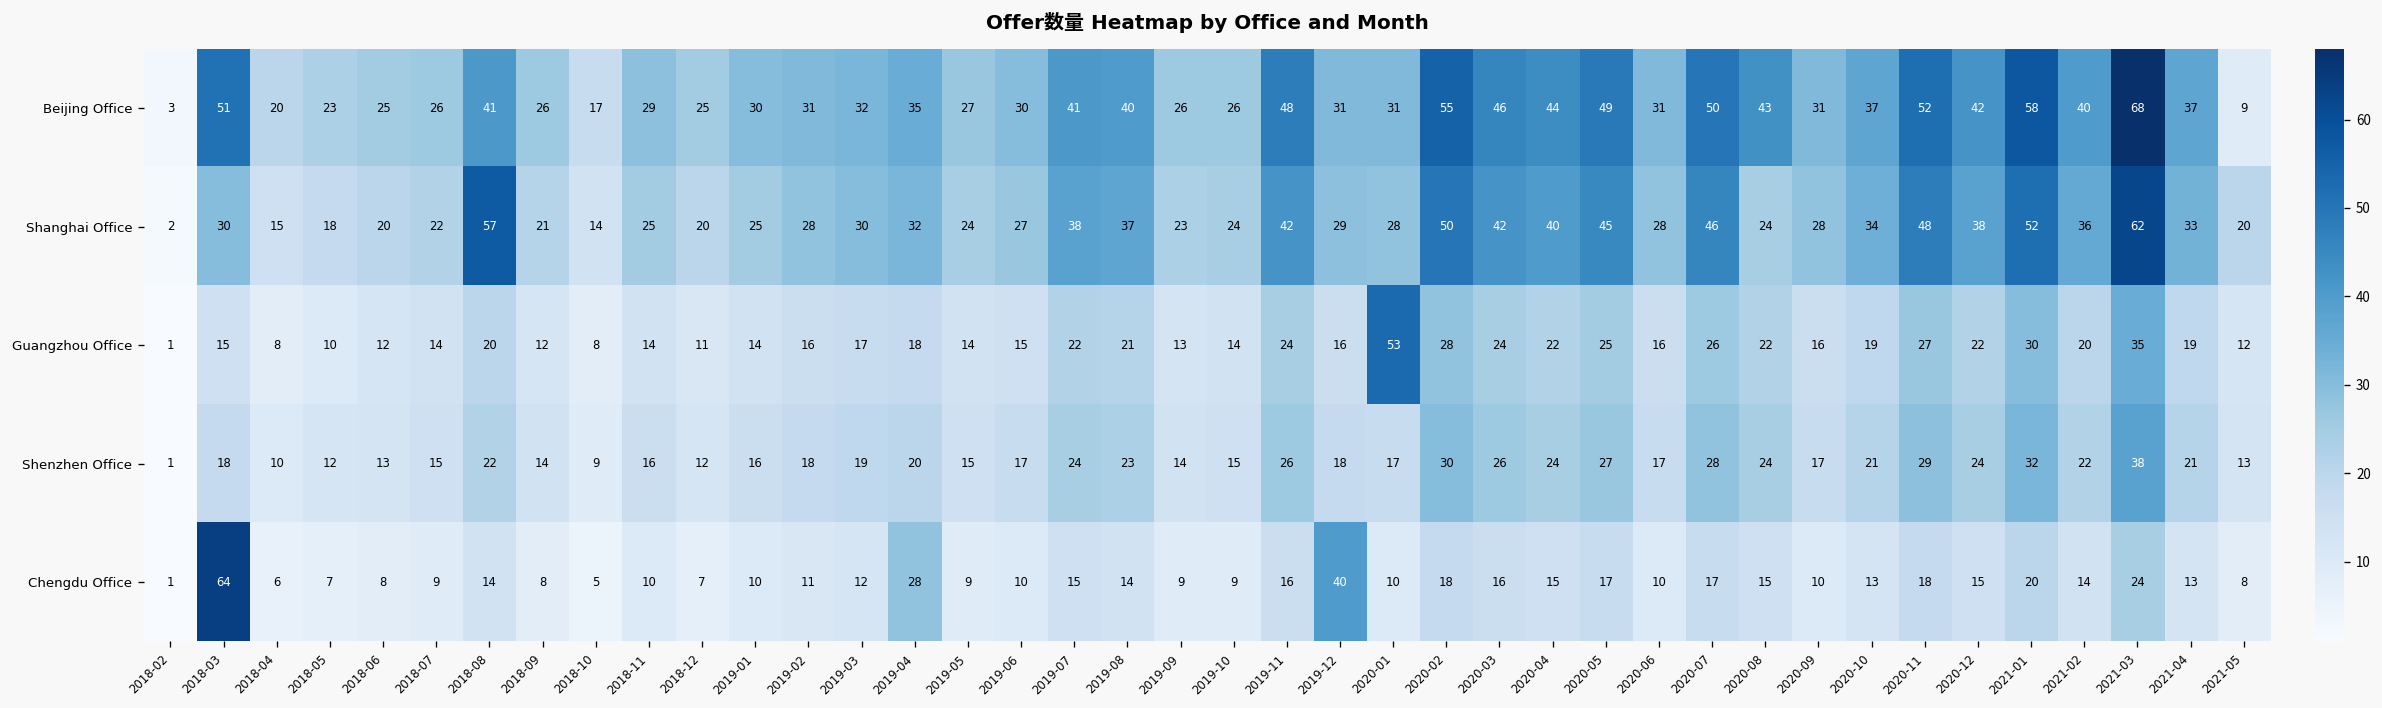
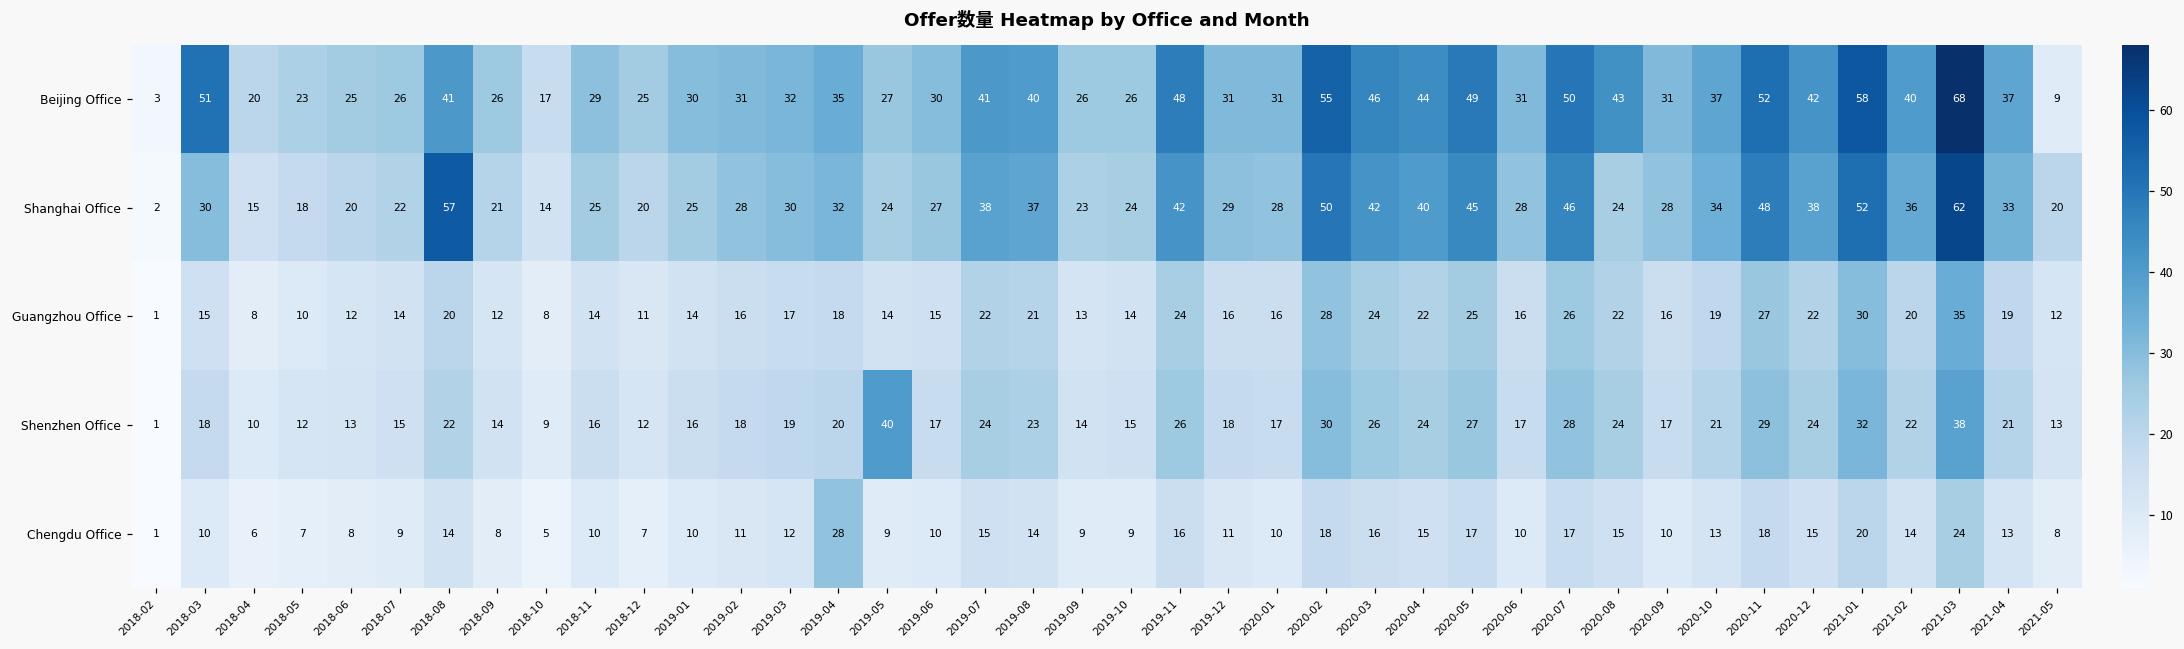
  {
    "Beijing Office": {
      "2018-02": 3,
      "2018-03": 51,
      "2018-04": 20,
      "2018-05": 23,
      "2018-06": 25,
      "2018-07": 26,
      "2018-08": 41,
      "2018-09": 26,
      "2018-10": 17,
      "2018-11": 29,
      "2018-12": 25,
      "2019-01": 30,
      "2019-02": 31,
      "2019-03": 32,
      "2019-04": 35,
      "2019-05": 27,
      "2019-06": 30,
      "2019-07": 41,
      "2019-08": 40,
      "2019-09": 26,
      "2019-10": 26,
      "2019-11": 48,
      "2019-12": 31,
      "2020-01": 31,
      "2020-02": 55,
      "2020-03": 46,
      "2020-04": 44,
      "2020-05": 49,
      "2020-06": 31,
      "2020-07": 50,
      "2020-08": 43,
      "2020-09": 31,
      "2020-10": 37,
      "2020-11": 52,
      "2020-12": 42,
      "2021-01": 58,
      "2021-02": 40,
      "2021-03": 68,
      "2021-04": 37,
      "2021-05": 9
    },
    "Shanghai Office": {
      "2018-02": 2,
      "2018-03": 30,
      "2018-04": 15,
      "2018-05": 18,
      "2018-06": 20,
      "2018-07": 22,
      "2018-08": 57,
      "2018-09": 21,
      "2018-10": 14,
      "2018-11": 25,
      "2018-12": 20,
      "2019-01": 25,
      "2019-02": 28,
      "2019-03": 30,
      "2019-04": 32,
      "2019-05": 24,
      "2019-06": 27,
      "2019-07": 38,
      "2019-08": 37,
      "2019-09": 23,
      "2019-10": 24,
      "2019-11": 42,
      "2019-12": 29,
      "2020-01": 28,
      "2020-02": 50,
      "2020-03": 42,
      "2020-04": 40,
      "2020-05": 45,
      "2020-06": 28,
      "2020-07": 46,
      "2020-08": 24,
      "2020-09": 28,
      "2020-10": 34,
      "2020-11": 48,
      "2020-12": 38,
      "2021-01": 52,
      "2021-02": 36,
      "2021-03": 62,
      "2021-04": 33,
      "2021-05": 20
    },
    "Guangzhou Office": {
      "2018-02": 1,
      "2018-03": 15,
      "2018-04": 8,
      "2018-05": 10,
      "2018-06": 12,
      "2018-07": 14,
      "2018-08": 20,
      "2018-09": 12,
      "2018-10": 8,
      "2018-11": 14,
      "2018-12": 11,
      "2019-01": 14,
      "2019-02": 16,
      "2019-03": 17,
      "2019-04": 18,
      "2019-05": 14,
      "2019-06": 15,
      "2019-07": 22,
      "2019-08": 21,
      "2019-09": 13,
      "2019-10": 14,
      "2019-11": 24,
      "2019-12": 16,
-     "2020-01": 53,
+     "2020-01": 16,
      "2020-02": 28,
      "2020-03": 24,
      "2020-04": 22,
      "2020-05": 25,
      "2020-06": 16,
      "2020-07": 26,
      "2020-08": 22,
      "2020-09": 16,
      "2020-10": 19,
      "2020-11": 27,
      "2020-12": 22,
      "2021-01": 30,
      "2021-02": 20,
      "2021-03": 35,
      "2021-04": 19,
      "2021-05": 12
    },
    "Shenzhen Office": {
      "2018-02": 1,
      "2018-03": 18,
      "2018-04": 10,
      "2018-05": 12,
      "2018-06": 13,
      "2018-07": 15,
      "2018-08": 22,
      "2018-09": 14,
      "2018-10": 9,
      "2018-11": 16,
      "2018-12": 12,
      "2019-01": 16,
      "2019-02": 18,
      "2019-03": 19,
      "2019-04": 20,
-     "2019-05": 15,
+     "2019-05": 40,
      "2019-06": 17,
      "2019-07": 24,
      "2019-08": 23,
      "2019-09": 14,
      "2019-10": 15,
      "2019-11": 26,
      "2019-12": 18,
      "2020-01": 17,
      "2020-02": 30,
      "2020-03": 26,
      "2020-04": 24,
      "2020-05": 27,
      "2020-06": 17,
      "2020-07": 28,
      "2020-08": 24,
      "2020-09": 17,
      "2020-10": 21,
      "2020-11": 29,
      "2020-12": 24,
      "2021-01": 32,
      "2021-02": 22,
      "2021-03": 38,
      "2021-04": 21,
      "2021-05": 13
    },
    "Chengdu Office": {
      "2018-02": 1,
-     "2018-03": 64,
+     "2018-03": 10,
      "2018-04": 6,
      "2018-05": 7,
      "2018-06": 8,
      "2018-07": 9,
      "2018-08": 14,
      "2018-09": 8,
      "2018-10": 5,
      "2018-11": 10,
      "2018-12": 7,
      "2019-01": 10,
      "2019-02": 11,
      "2019-03": 12,
      "2019-04": 28,
      "2019-05": 9,
      "2019-06": 10,
      "2019-07": 15,
      "2019-08": 14,
      "2019-09": 9,
      "2019-10": 9,
      "2019-11": 16,
-     "2019-12": 40,
+     "2019-12": 11,
      "2020-01": 10,
      "2020-02": 18,
      "2020-03": 16,
      "2020-04": 15,
      "2020-05": 17,
      "2020-06": 10,
      "2020-07": 17,
      "2020-08": 15,
      "2020-09": 10,
      "2020-10": 13,
      "2020-11": 18,
      "2020-12": 15,
      "2021-01": 20,
      "2021-02": 14,
      "2021-03": 24,
      "2021-04": 13,
      "2021-05": 8
    }
  }
